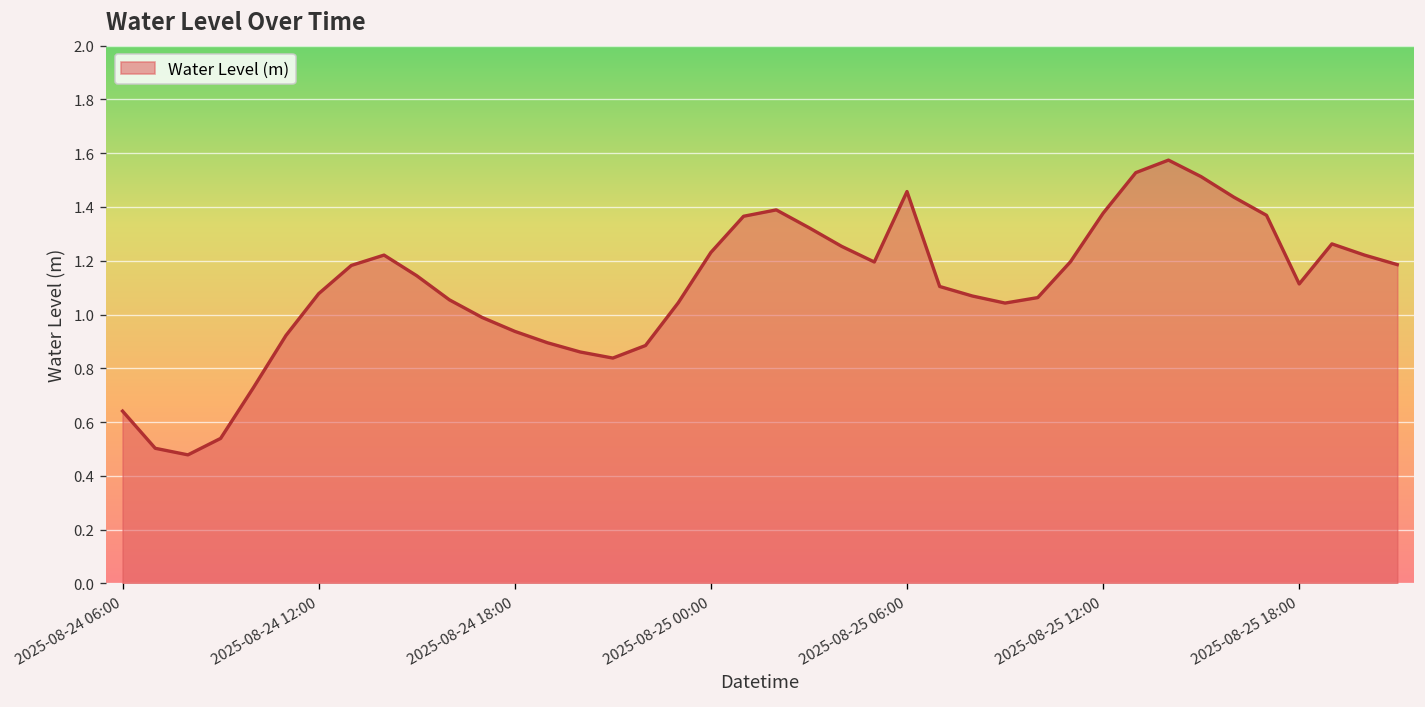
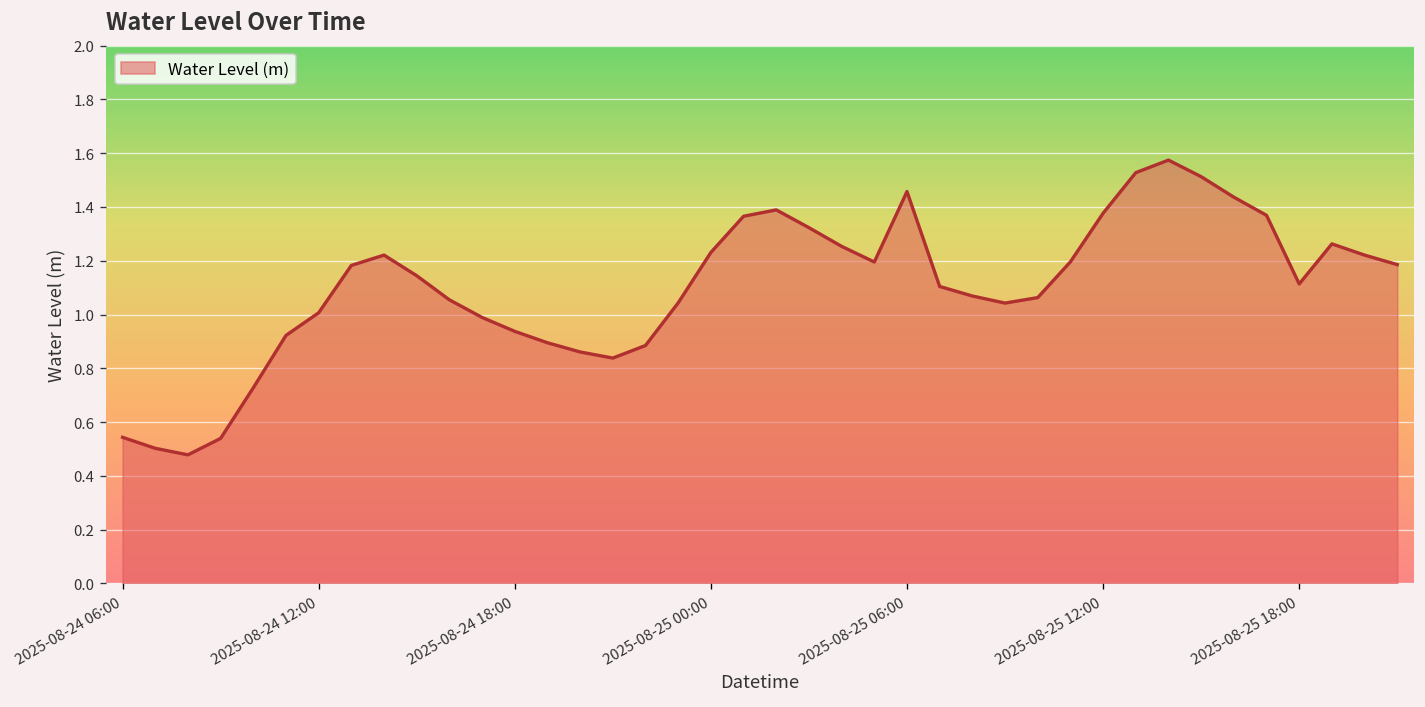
  {
-   "2025-08-24 06:00": 0.64,
-   "2025-08-24 12:00": 1.08,
+   "2025-08-24 06:00": 0.54,
+   "2025-08-24 12:00": 1.01,
    "2025-08-24 18:00": 0.94,
    "2025-08-25 00:00": 1.23,
    "2025-08-25 06:00": 1.46,
    "2025-08-25 12:00": 1.38,
    "2025-08-25 18:00": 1.11
  }
